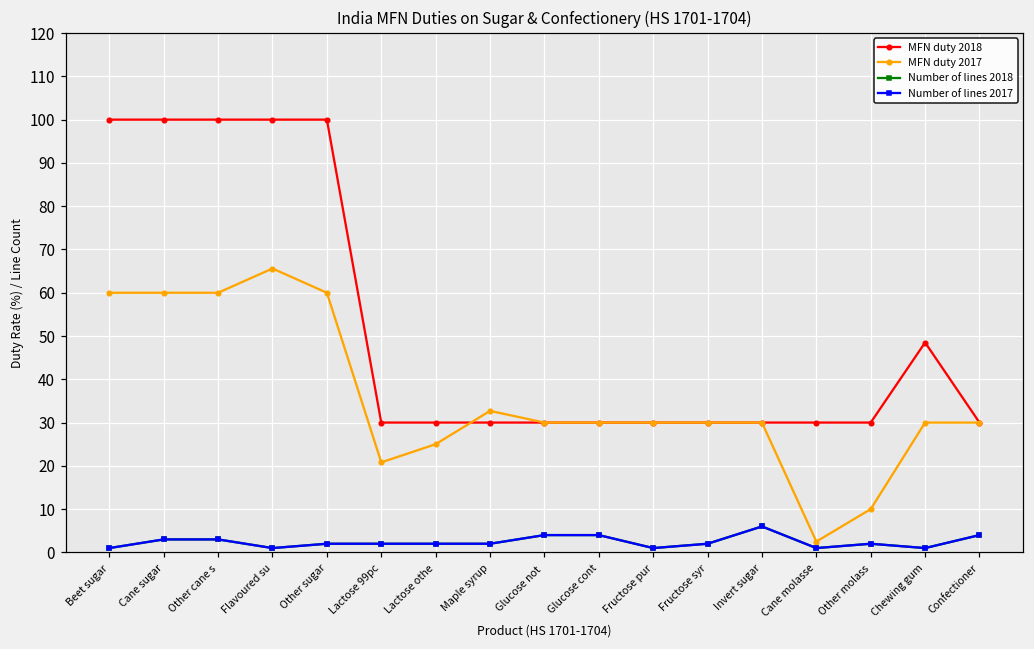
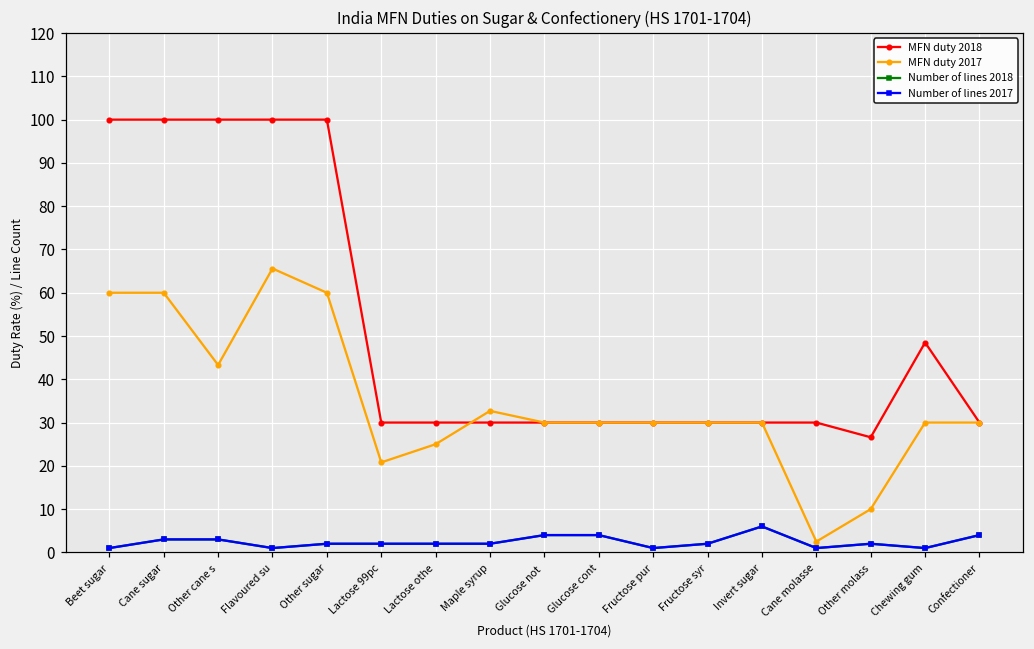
  {
    "MFN duty 2018": {
      "Beet sugar": 100,
      "Cane sugar": 100,
      "Other cane s": 100,
      "Flavoured su": 100,
      "Other sugar": 100,
      "Lactose 99pc": 30,
      "Lactose othe": 30,
      "Maple syrup": 30,
      "Cane molasse": 30,
-     "Other molass": 30,
+     "Other molass": 27,
      "Chewing gum": 49
    },
    "MFN duty 2017": {
      "Beet sugar": 60,
      "Cane sugar": 60,
-     "Other cane s": 60,
+     "Other cane s": 43,
      "Flavoured su": 66,
      "Other sugar": 60,
      "Lactose 99pc": 21,
      "Lactose othe": 25,
      "Maple syrup": 33,
      "Cane molasse": 3,
      "Other molass": 10,
      "Chewing gum": 30
    },
    "Number of lines 2017": {
      "Beet sugar": 1,
      "Cane sugar": 3,
      "Other cane s": 3,
      "Flavoured su": 1,
      "Other sugar": 2,
      "Lactose 99pc": 2,
      "Lactose othe": 2,
      "Maple syrup": 2,
      "Glucose not": 4,
      "Glucose cont": 4,
      "Fructose pur": 1,
      "Fructose syr": 2,
      "Invert sugar": 6,
      "Cane molasse": 1,
      "Other molass": 2,
      "Chewing gum": 1,
      "Confectioner": 4
    }
  }
